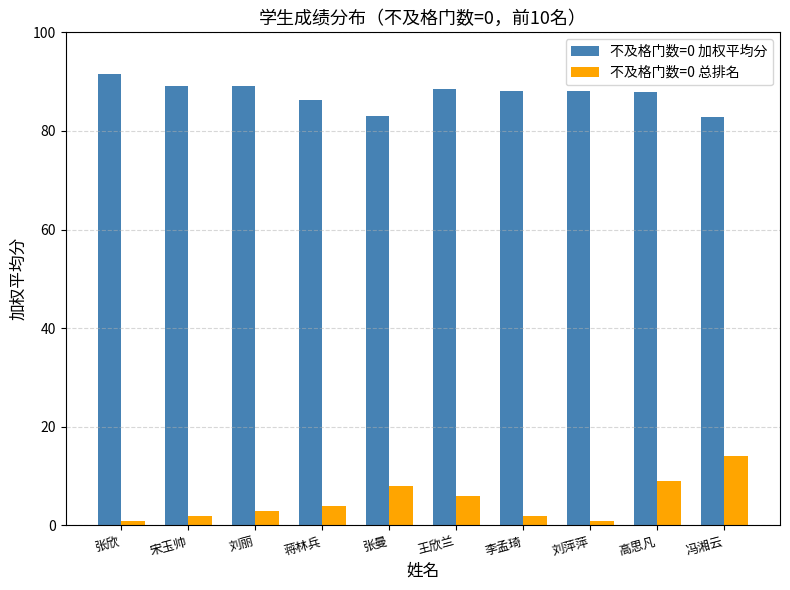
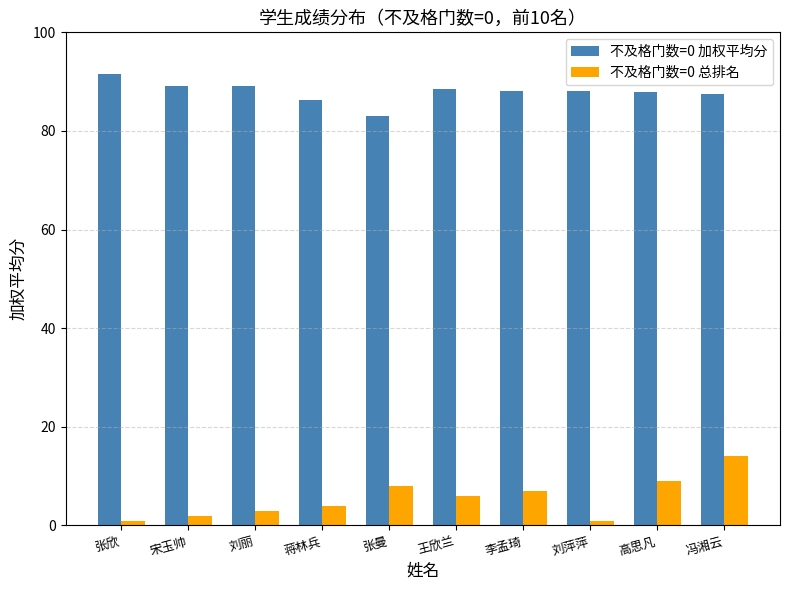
  {
    "不及格门数=0 加权平均分": {
      "张欣": 91,
      "宋玉帅": 89,
      "刘丽": 89,
      "蒋林兵": 86,
      "张曼": 83,
      "王欣兰": 89,
      "李孟琦": 88,
      "刘萍萍": 88,
      "高思凡": 88,
-     "冯湘云": 83
+     "冯湘云": 88
    },
    "不及格门数=0 总排名": {
      "张欣": 1,
      "宋玉帅": 2,
      "刘丽": 3,
      "蒋林兵": 4,
      "张曼": 8,
      "王欣兰": 6,
-     "李孟琦": 2,
+     "李孟琦": 7,
      "刘萍萍": 1,
      "高思凡": 9,
      "冯湘云": 14
    }
  }
